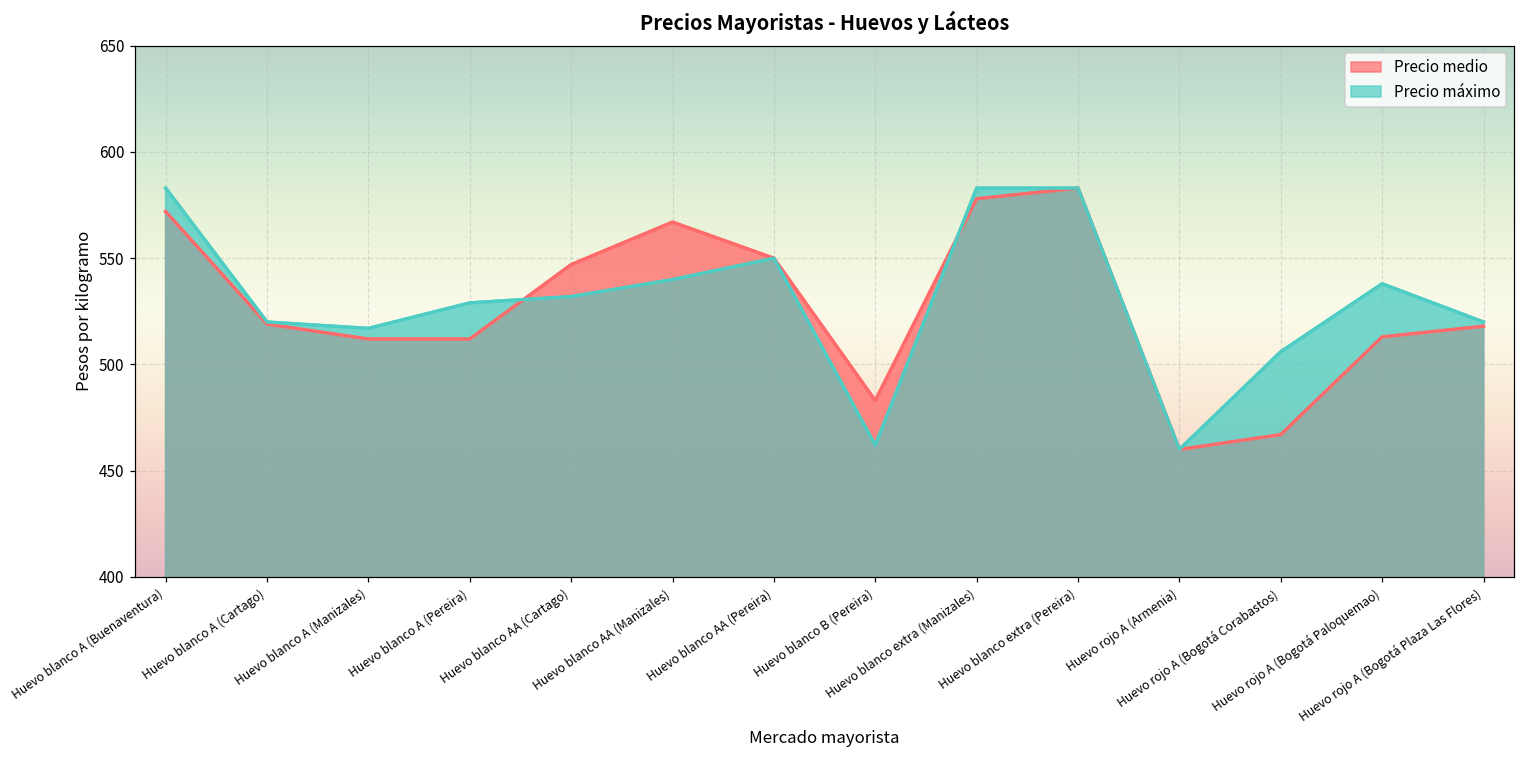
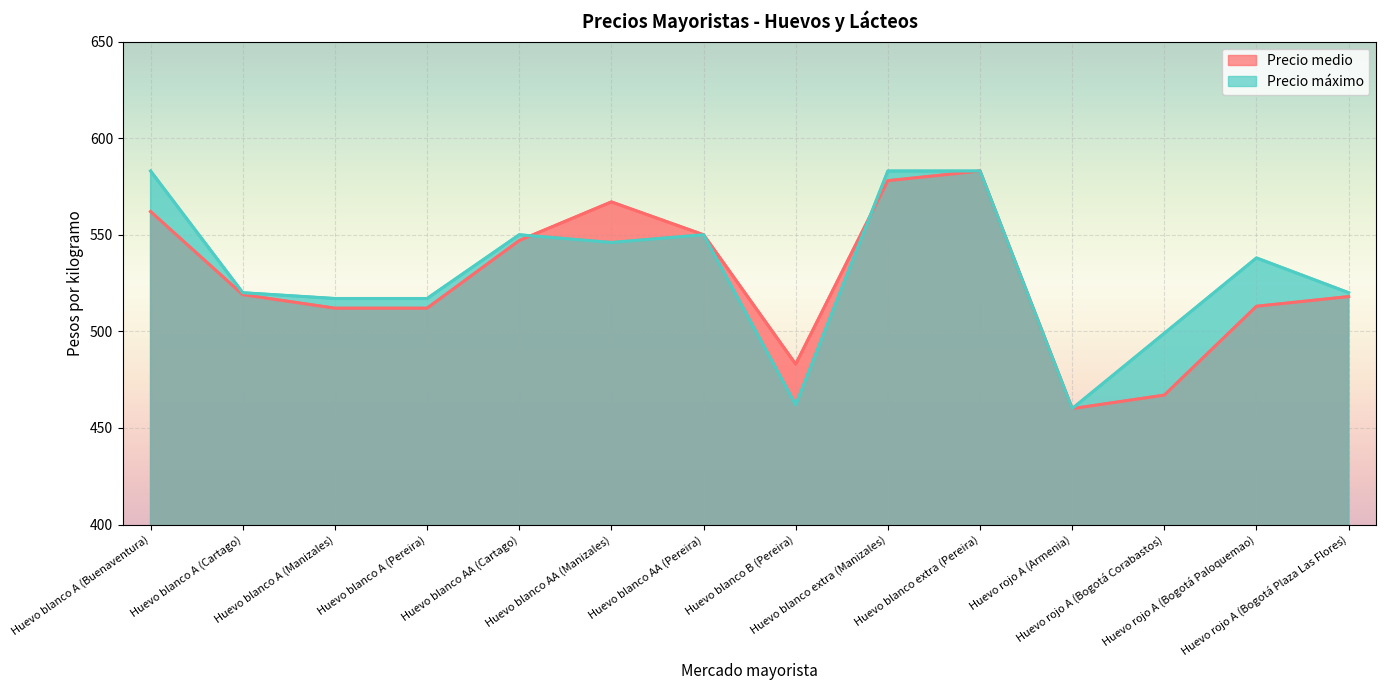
  {
    "Precio medio": {
-     "Huevo blanco A (Buenaventura)": 572,
+     "Huevo blanco A (Buenaventura)": 562,
      "Huevo blanco A (Manizales)": 512,
      "Huevo blanco A (Pereira)": 512,
      "Huevo blanco AA (Cartago)": 547,
      "Huevo blanco AA (Manizales)": 567,
      "Huevo blanco B (Pereira)": 483,
      "Huevo blanco extra (Manizales)": 578,
      "Huevo rojo A (Bogotá Corabastos)": 467,
      "Huevo rojo A (Bogotá Paloquemao)": 513,
      "Huevo rojo A (Bogotá Plaza Las Flores)": 518
    },
    "Precio máximo": {
      "Huevo blanco A (Buenaventura)": 583,
      "Huevo blanco A (Manizales)": 517,
-     "Huevo blanco A (Pereira)": 529,
-     "Huevo blanco AA (Cartago)": 532,
-     "Huevo blanco AA (Manizales)": 540,
+     "Huevo blanco A (Pereira)": 517,
+     "Huevo blanco AA (Cartago)": 550,
+     "Huevo blanco AA (Manizales)": 546,
      "Huevo blanco B (Pereira)": 462,
      "Huevo blanco extra (Manizales)": 583,
-     "Huevo rojo A (Bogotá Corabastos)": 506,
+     "Huevo rojo A (Bogotá Corabastos)": 499,
      "Huevo rojo A (Bogotá Paloquemao)": 538,
      "Huevo rojo A (Bogotá Plaza Las Flores)": 520
    }
  }
